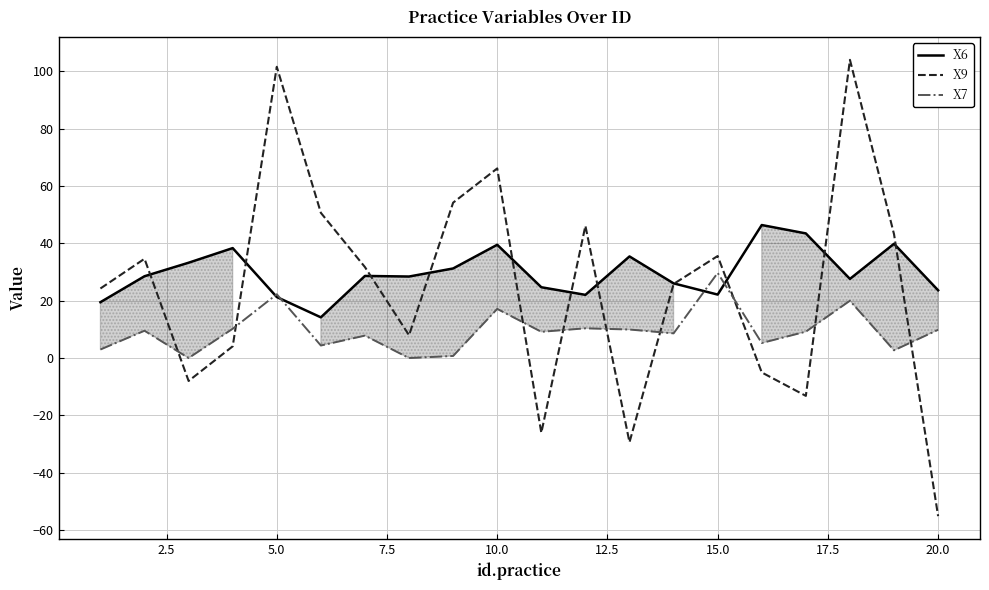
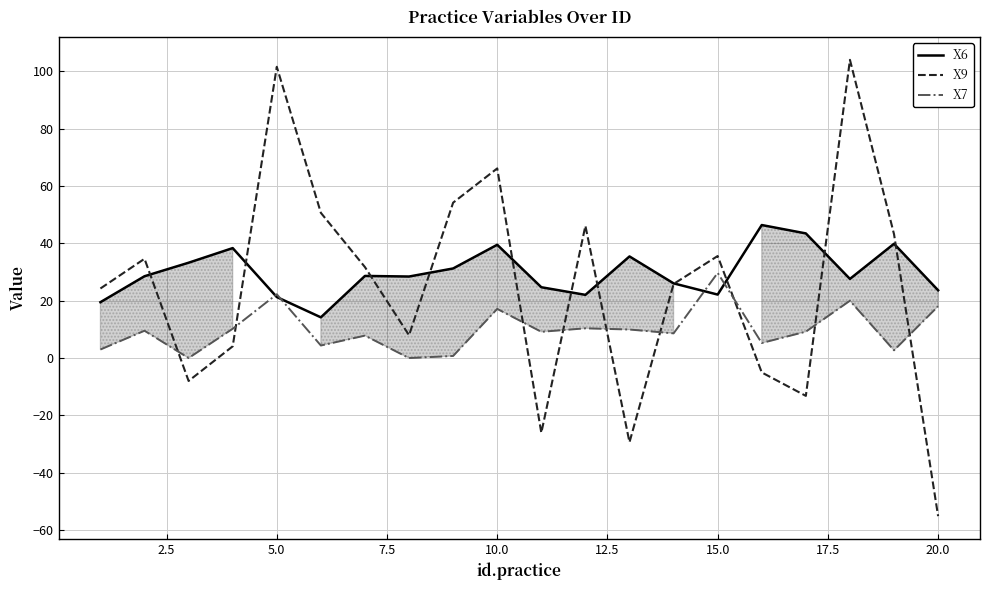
  {
    "X7": {
      "5.0": 22,
      "10.0": 17,
      "15.0": 30,
-     "20.0": 10
+     "20.0": 18
    }
  }
